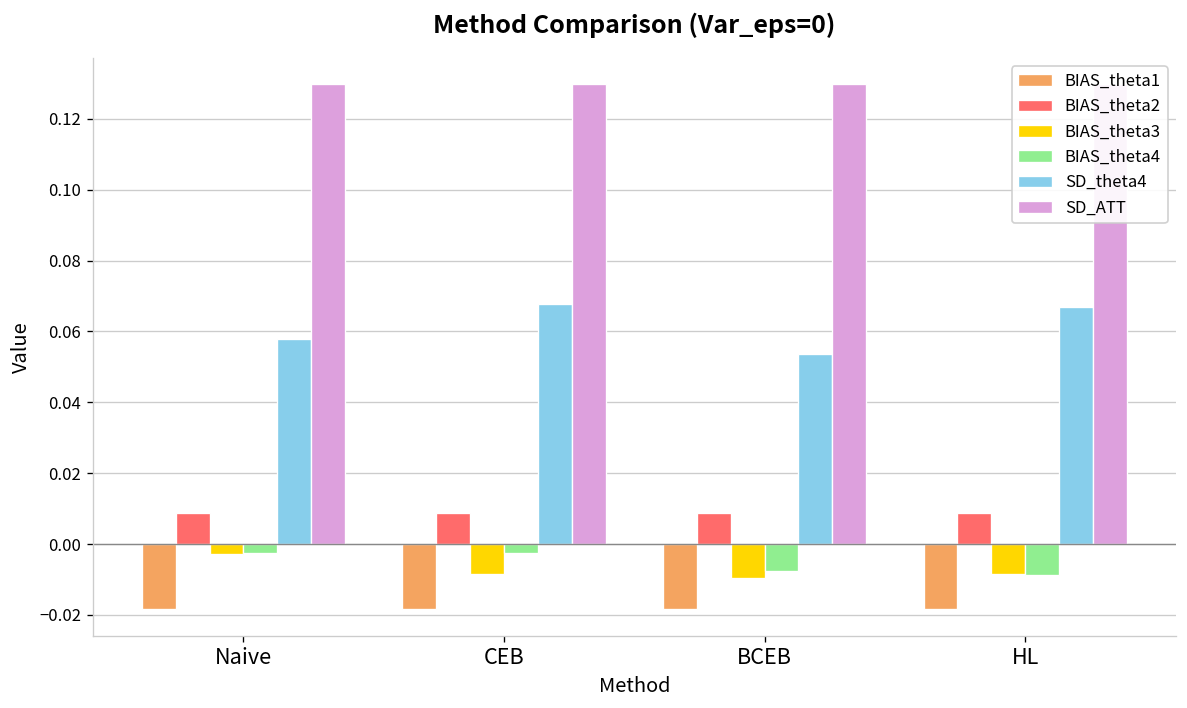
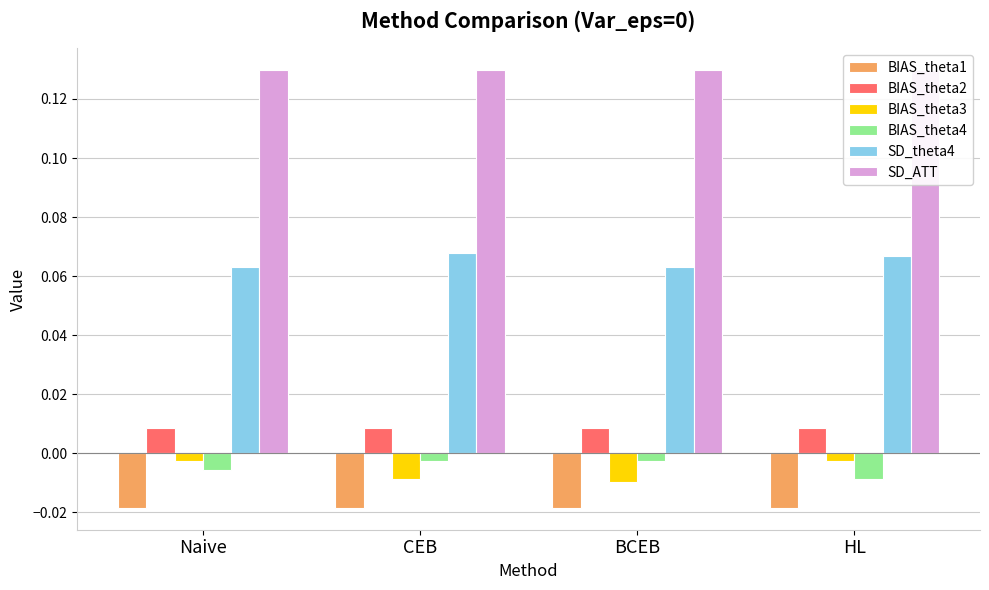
  {
    "BIAS_theta3": {
      "Naive": -0.003,
      "CEB": -0.009,
      "BCEB": -0.010,
-     "HL": -0.008
+     "HL": -0.003
    },
    "BIAS_theta4": {
-     "Naive": -0.003,
+     "Naive": -0.006,
      "CEB": -0.003,
-     "BCEB": -0.008,
+     "BCEB": -0.003,
      "HL": -0.009
    },
    "SD_theta4": {
-     "Naive": 0.058,
+     "Naive": 0.063,
      "CEB": 0.068,
-     "BCEB": 0.054,
+     "BCEB": 0.063,
      "HL": 0.067
    },
    "SD_ATT": {
      "Naive": 0.130,
      "CEB": 0.130,
      "BCEB": 0.130
    }
  }
